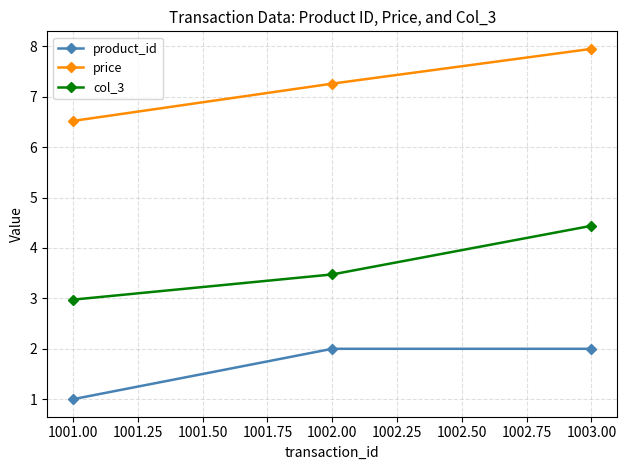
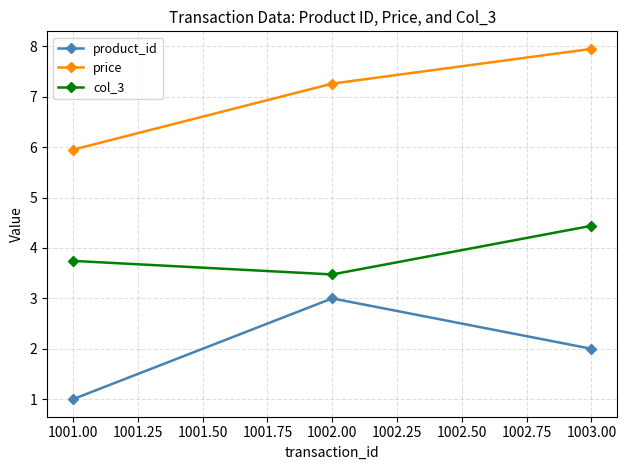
  {
    "product_id": {
      "1001.00": 1,
-     "1002.00": 2,
+     "1002.00": 3,
      "1003.00": 2
    },
    "price": {
-     "1001.00": 6.5,
+     "1001.00": 6.0,
      "1002.00": 7.3,
      "1003.00": 8.0
    },
    "col_3": {
-     "1001.00": 3.0,
+     "1001.00": 3.7,
      "1002.00": 3.5,
      "1003.00": 4.4
    }
  }
